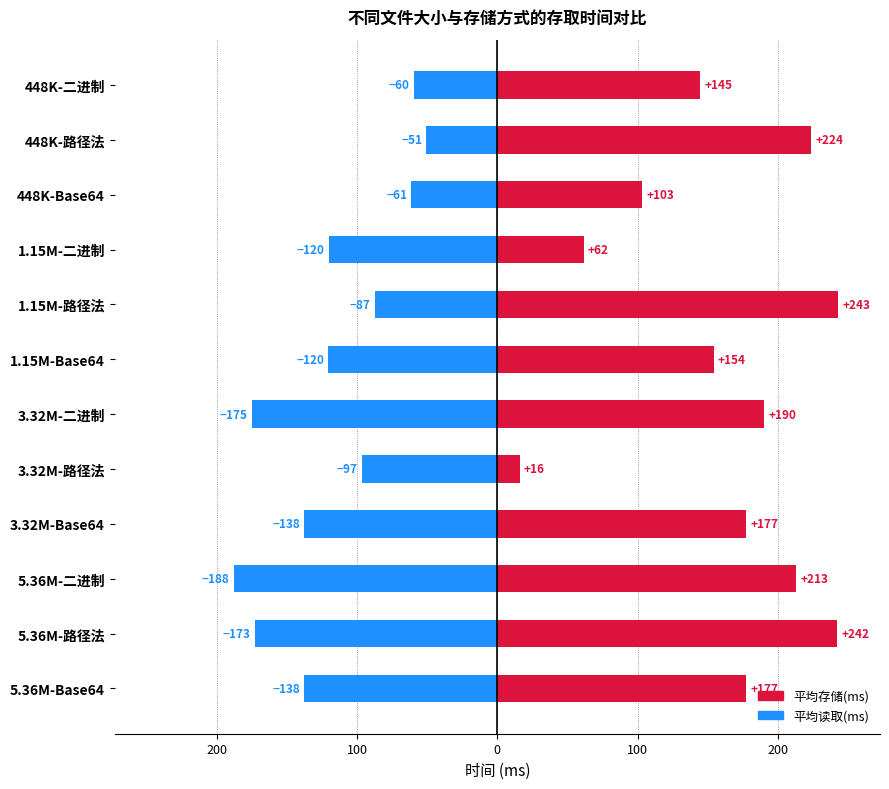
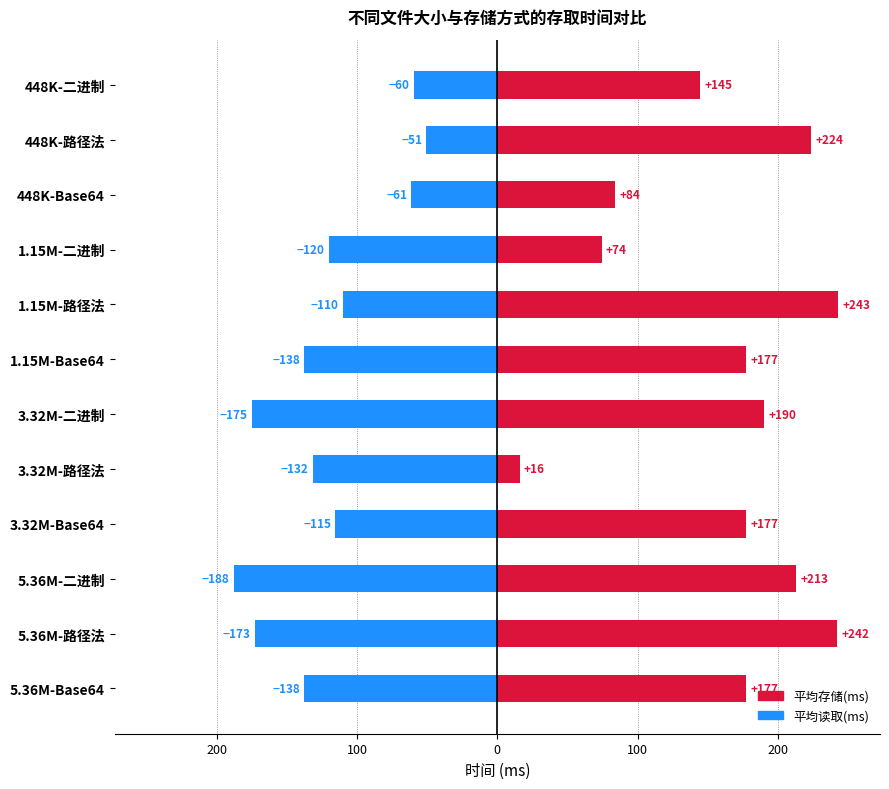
  {
    "平均存储(ms)": {
      "448K-二进制": "+145",
      "448K-路径法": "+224",
-     "448K-Base64": "+103",
-     "1.15M-二进制": "+62",
+     "448K-Base64": "+84",
+     "1.15M-二进制": "+74",
      "1.15M-路径法": "+243",
-     "1.15M-Base64": "+154",
+     "1.15M-Base64": "+177",
      "3.32M-二进制": "+190",
      "3.32M-路径法": "+16",
      "3.32M-Base64": "+177",
      "5.36M-二进制": "+213",
      "5.36M-路径法": "+242",
      "5.36M-Base64": "+177"
    },
    "平均读取(ms)": {
      "448K-二进制": "-60",
      "448K-路径法": "-51",
      "448K-Base64": "-61",
      "1.15M-二进制": "-120",
-     "1.15M-路径法": "-87",
-     "1.15M-Base64": "-120",
+     "1.15M-路径法": "-110",
+     "1.15M-Base64": "-138",
      "3.32M-二进制": "-175",
-     "3.32M-路径法": "-97",
-     "3.32M-Base64": "-138",
+     "3.32M-路径法": "-132",
+     "3.32M-Base64": "-115",
      "5.36M-二进制": "-188",
      "5.36M-路径法": "-173",
      "5.36M-Base64": "-138"
    }
  }
